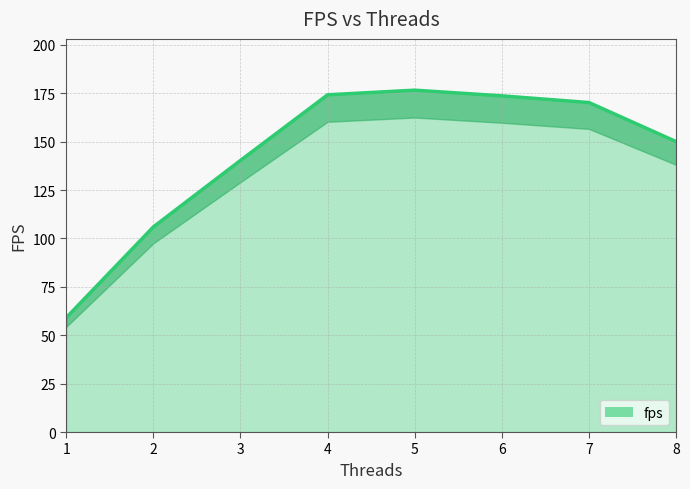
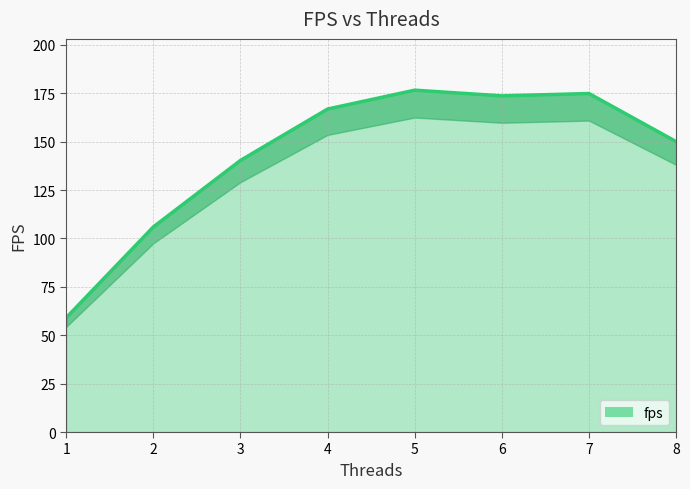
  {
    "1": 59,
    "2": 106,
    "3": 140,
-   "4": 174,
+   "4": 167,
    "5": 177,
    "6": 174,
-   "7": 170,
+   "7": 175,
    "8": 150
  }
